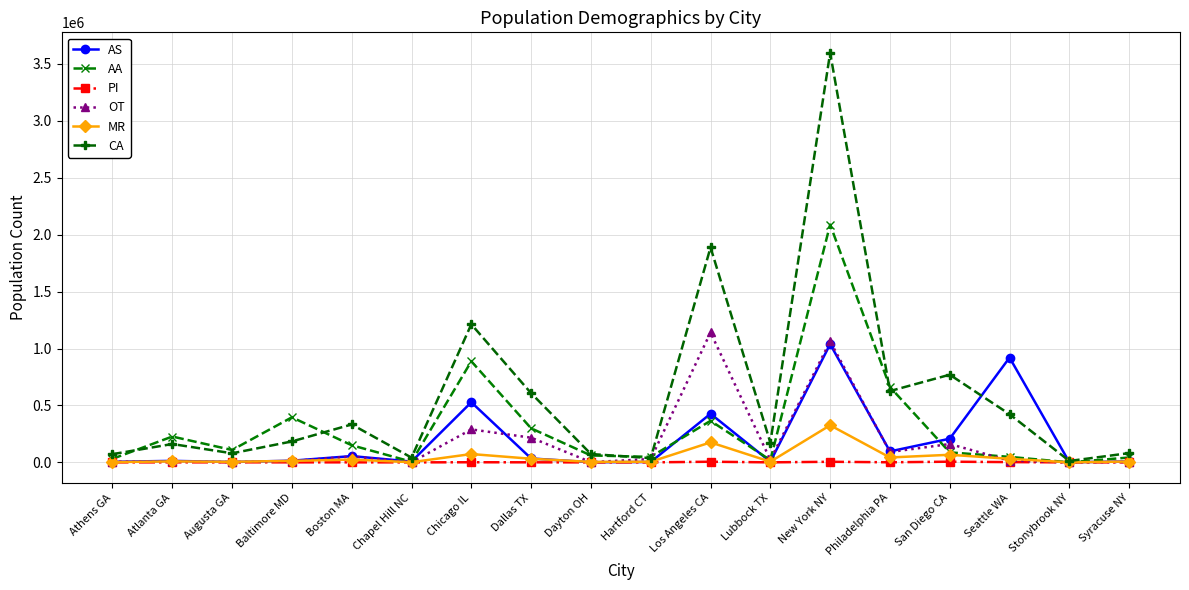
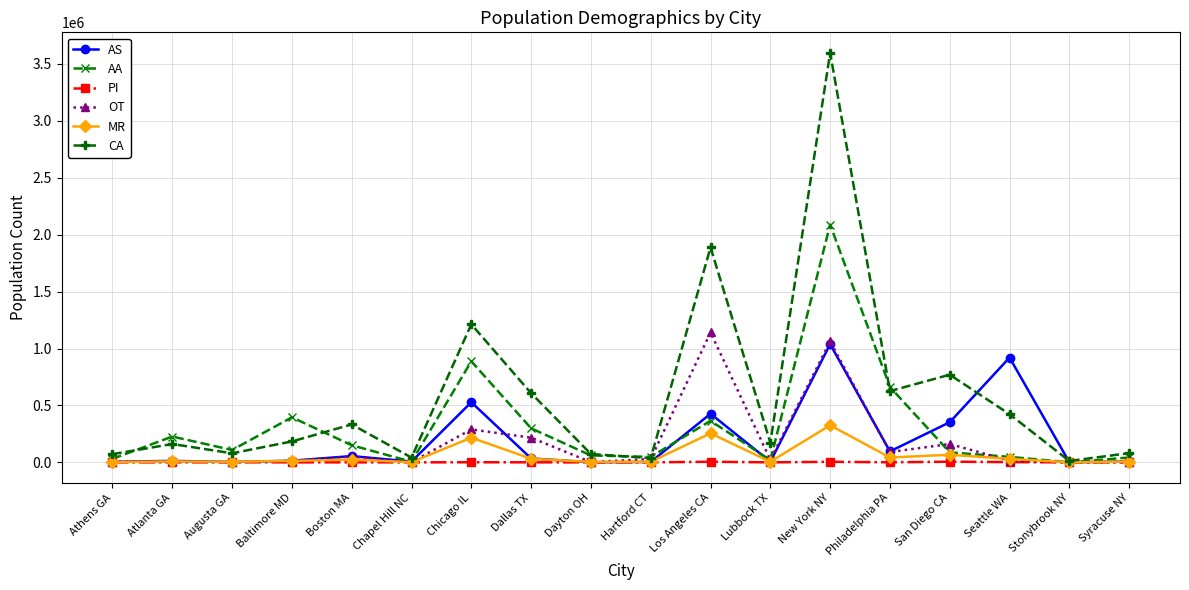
  {
    "AS": {
      "Chicago IL": 530000,
      "Los Angeles CA": 430000,
      "New York NY": 1040000,
-     "San Diego CA": 210000,
+     "San Diego CA": 350000,
      "Seattle WA": 920000
    },
    "PI": {
      "Boston MA": 0,
      "Chicago IL": 0,
      "Dallas TX": 0,
      "Los Angeles CA": 10000,
      "New York NY": 10000,
      "Philadelphia PA": 0,
      "San Diego CA": 10000
    },
    "OT": {
      "Chicago IL": 290000,
      "Dallas TX": 220000,
      "Los Angeles CA": 1140000,
      "New York NY": 1060000,
      "San Diego CA": 160000
    },
    "MR": {
      "Boston MA": 20000,
-     "Chicago IL": 70000,
-     "Los Angeles CA": 180000,
+     "Chicago IL": 220000,
+     "Los Angeles CA": 250000,
      "New York NY": 330000,
      "Philadelphia PA": 40000
    }
  }
